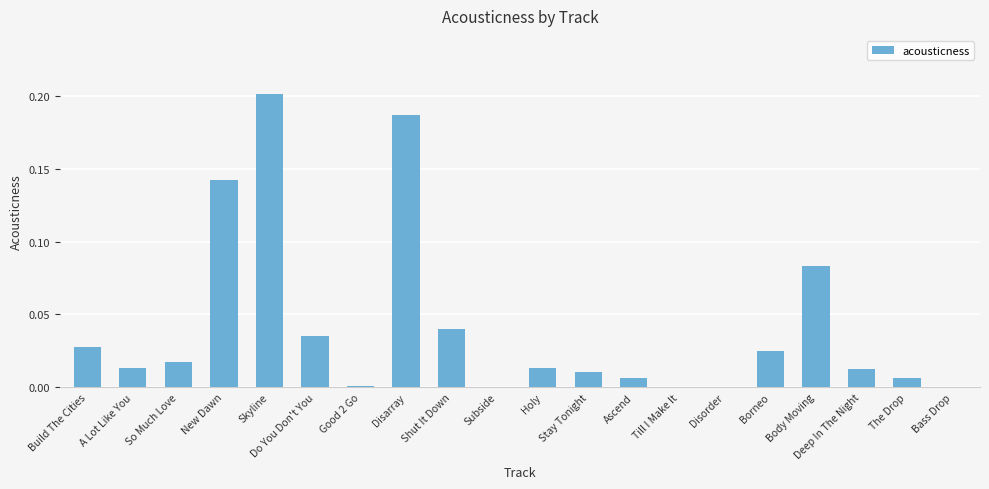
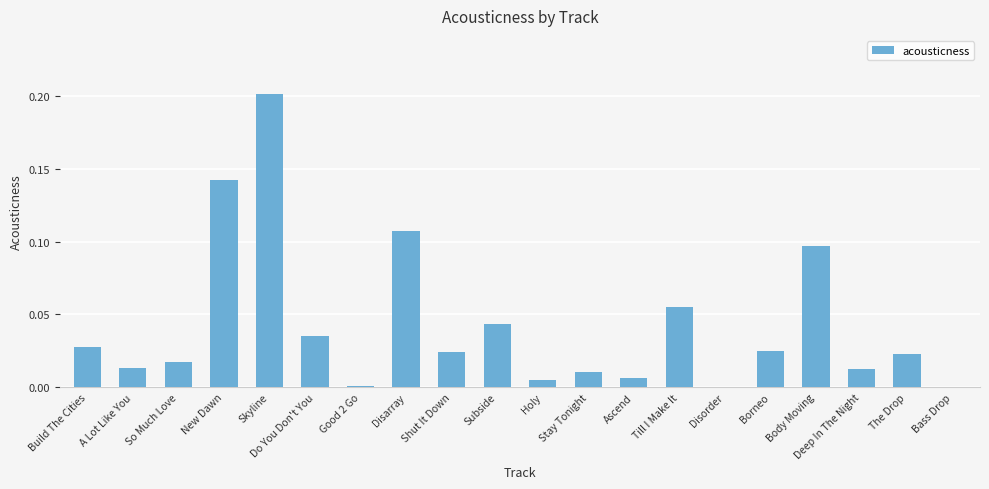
  {
    "Build The Cities": 0.027,
    "A Lot Like You": 0.014,
    "So Much Love": 0.018,
    "New Dawn": 0.142,
    "Skyline": 0.201,
    "Do You Don't You": 0.035,
-   "Disarray": 0.187,
-   "Shut It Down": 0.040,
-   "Subside": 0.000,
-   "Holy": 0.013,
+   "Disarray": 0.107,
+   "Shut It Down": 0.024,
+   "Subside": 0.043,
+   "Holy": 0.005,
    "Stay Tonight": 0.011,
    "Ascend": 0.007,
-   "Till I Make It": 0.000,
+   "Till I Make It": 0.055,
    "Borneo": 0.025,
-   "Body Moving": 0.083,
+   "Body Moving": 0.097,
    "Deep In The Night": 0.013,
-   "The Drop": 0.007
+   "The Drop": 0.023
  }
